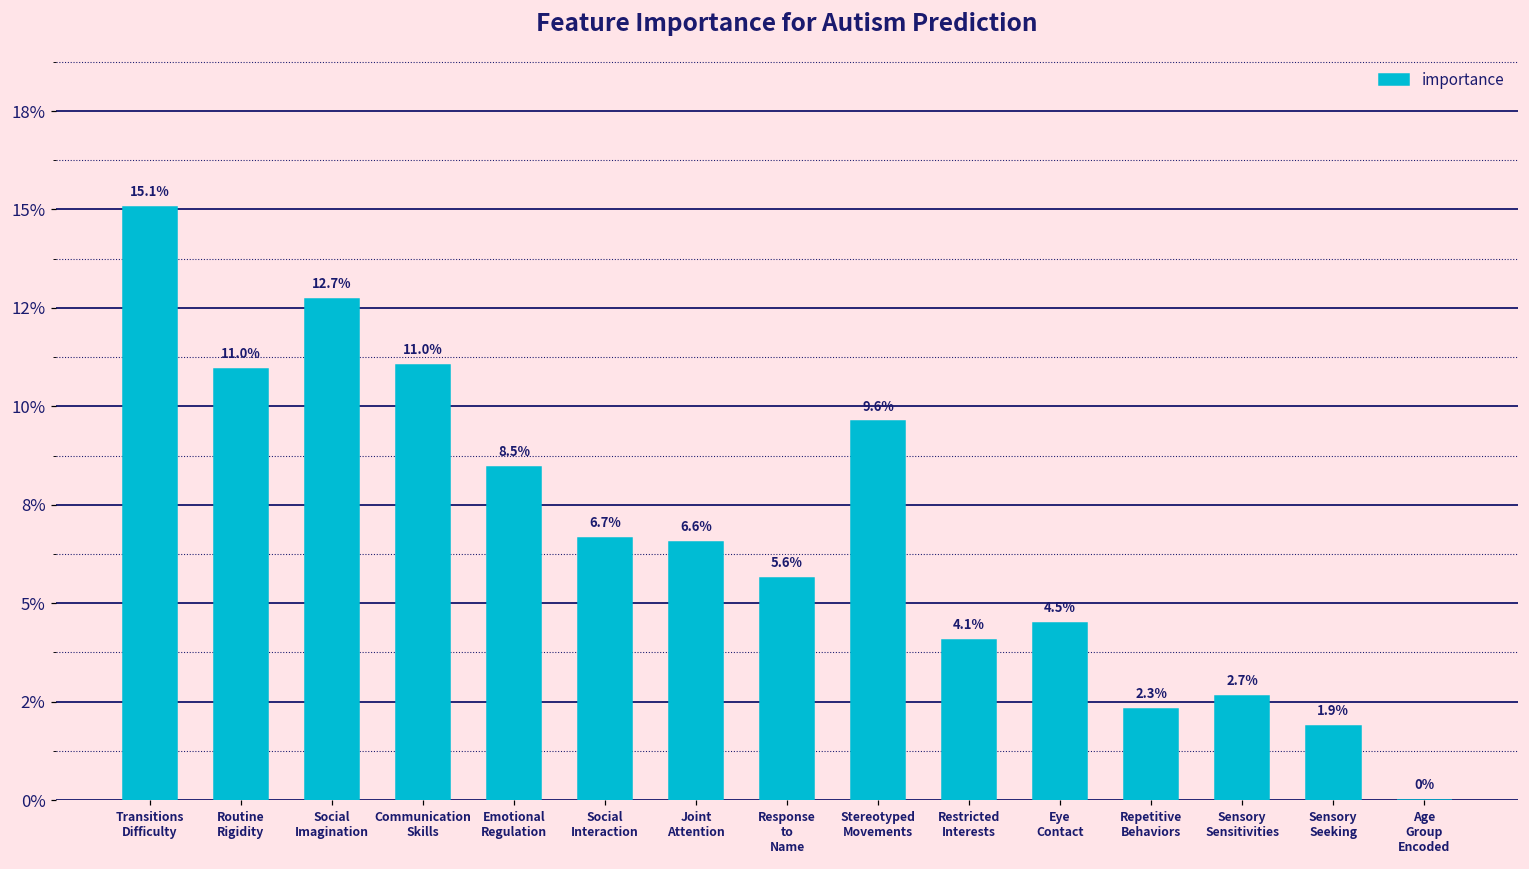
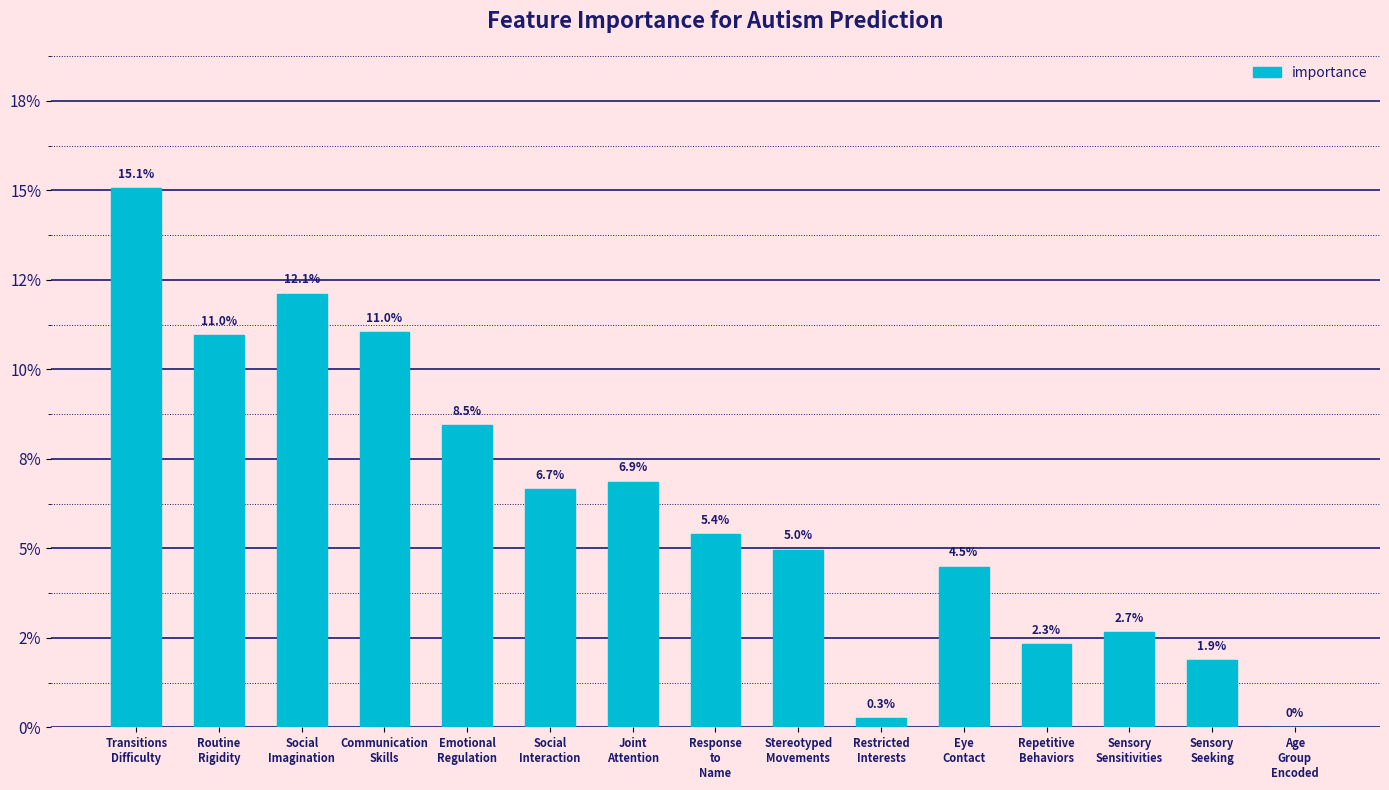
  {
    "Transitions Difficulty": "15.1%",
    "Routine Rigidity": "11.0%",
-   "Social Imagination": "12.7%",
+   "Social Imagination": "12.1%",
    "Communication Skills": "11.0%",
    "Emotional Regulation": "8.5%",
    "Social Interaction": "6.7%",
-   "Joint Attention": "6.6%",
-   "Response to Name": "5.6%",
-   "Stereotyped Movements": "9.6%",
-   "Restricted Interests": "4.1%",
+   "Joint Attention": "6.9%",
+   "Response to Name": "5.4%",
+   "Stereotyped Movements": "5.0%",
+   "Restricted Interests": "0.3%",
    "Eye Contact": "4.5%",
    "Repetitive Behaviors": "2.3%",
    "Sensory Sensitivities": "2.7%",
    "Sensory Seeking": "1.9%",
    "Age Group Encoded": "0%"
  }
